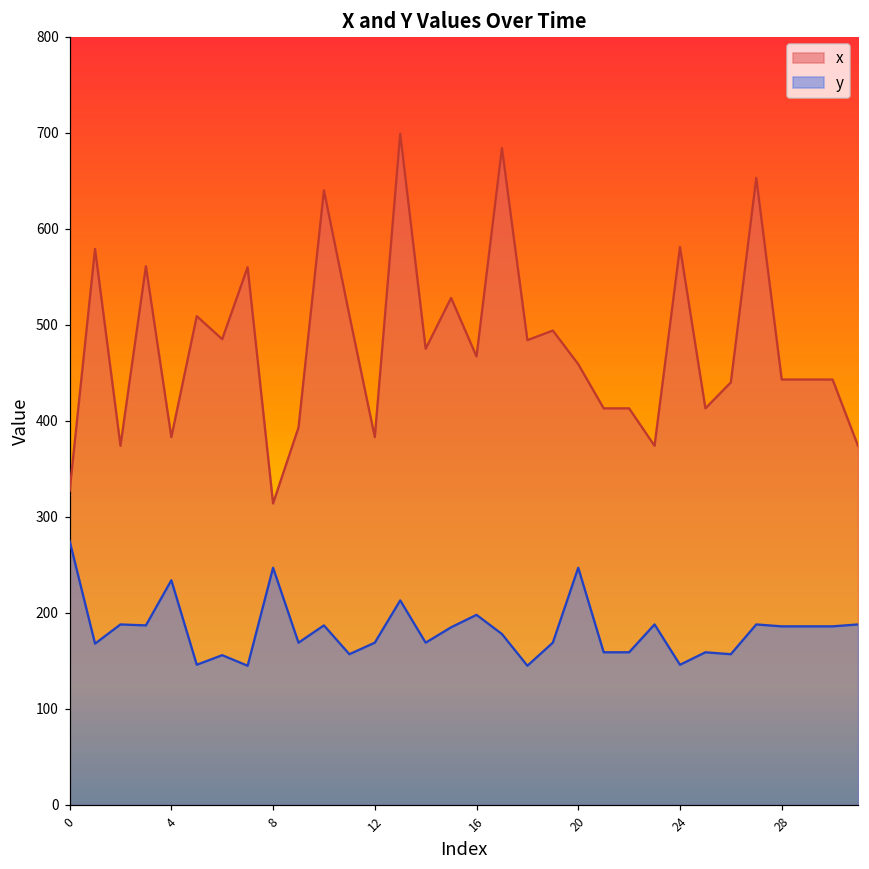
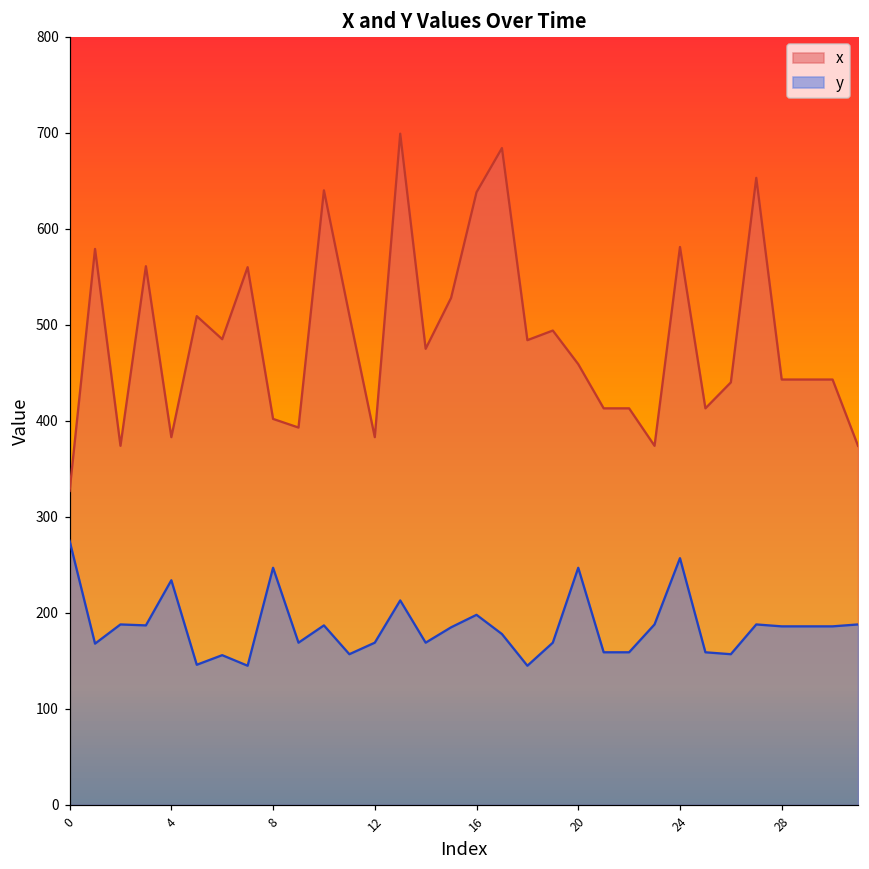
  {
    "x": {
      "0": 330,
      "4": 380,
-     "8": 310,
+     "8": 400,
      "12": 380,
-     "16": 470,
+     "16": 640,
      "20": 460,
      "24": 580,
      "28": 440
    },
    "y": {
      "0": 280,
      "4": 230,
      "8": 250,
      "12": 170,
      "16": 200,
      "20": 250,
-     "24": 150,
+     "24": 260,
      "28": 190
    }
  }
